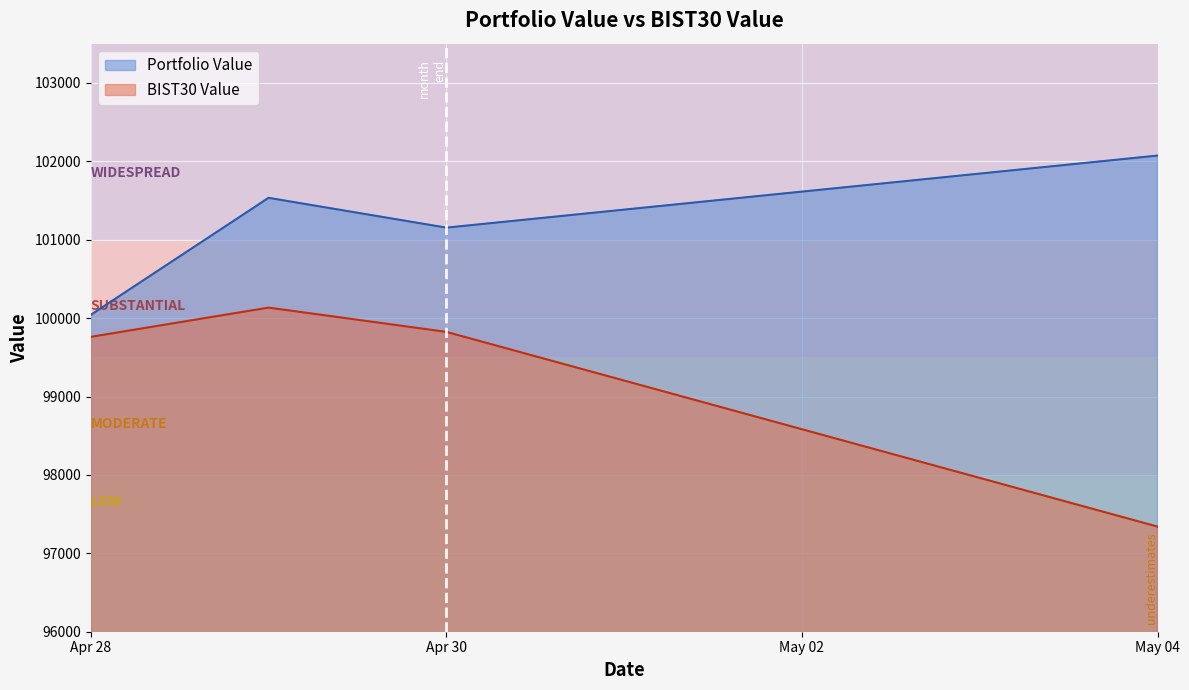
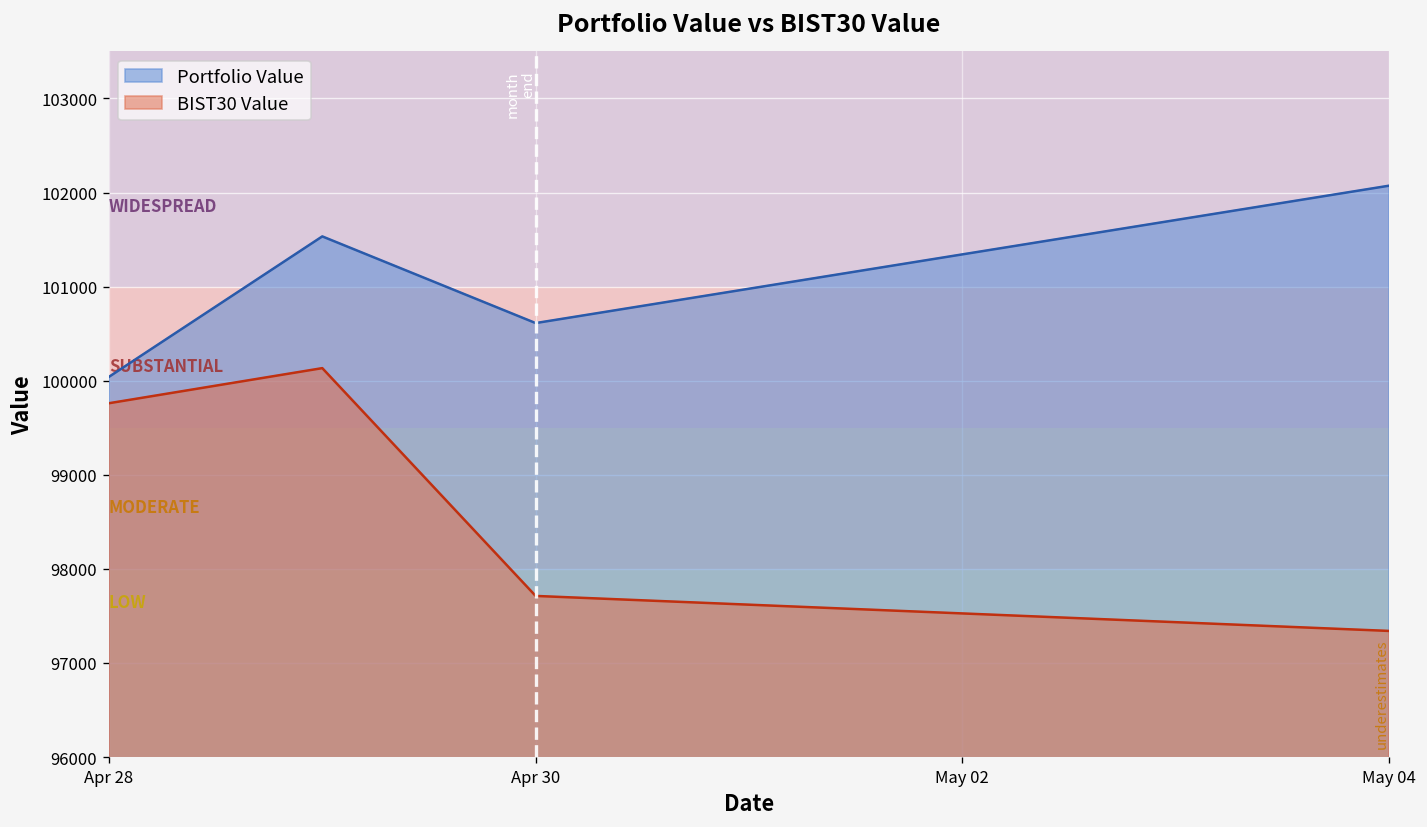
  {
    "Portfolio Value": {
      "Apr 28": 100000,
-     "Apr 30": 101200,
+     "Apr 30": 100600,
      "May 04": 102100
    },
    "BIST30 Value": {
      "Apr 28": 99800,
-     "Apr 30": 99800,
+     "Apr 30": 97700,
      "May 04": 97300
    }
  }
